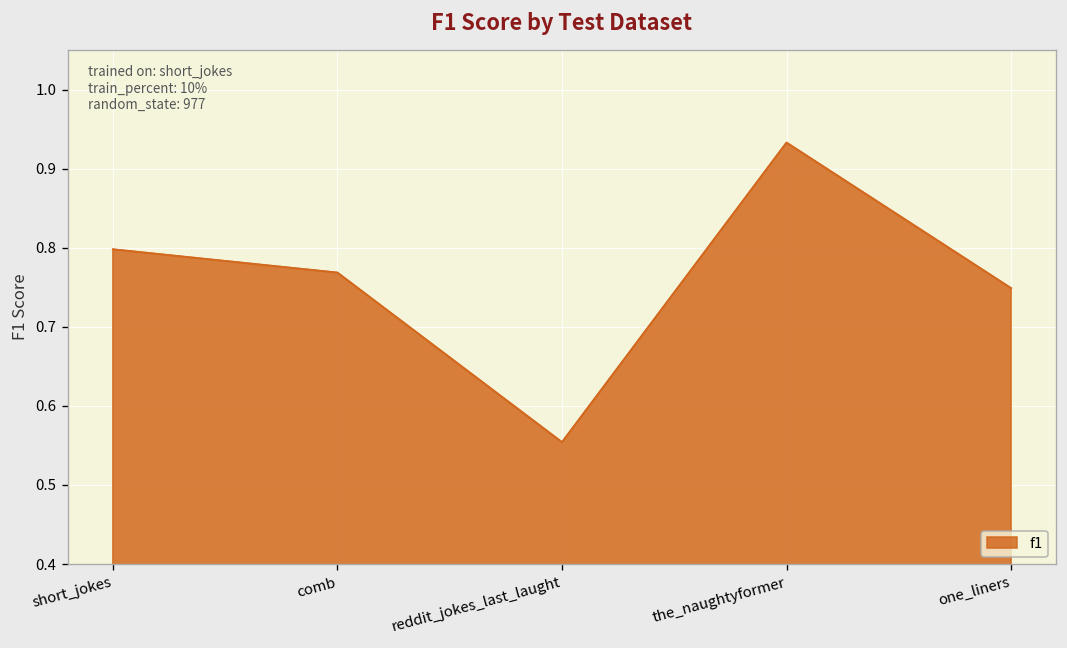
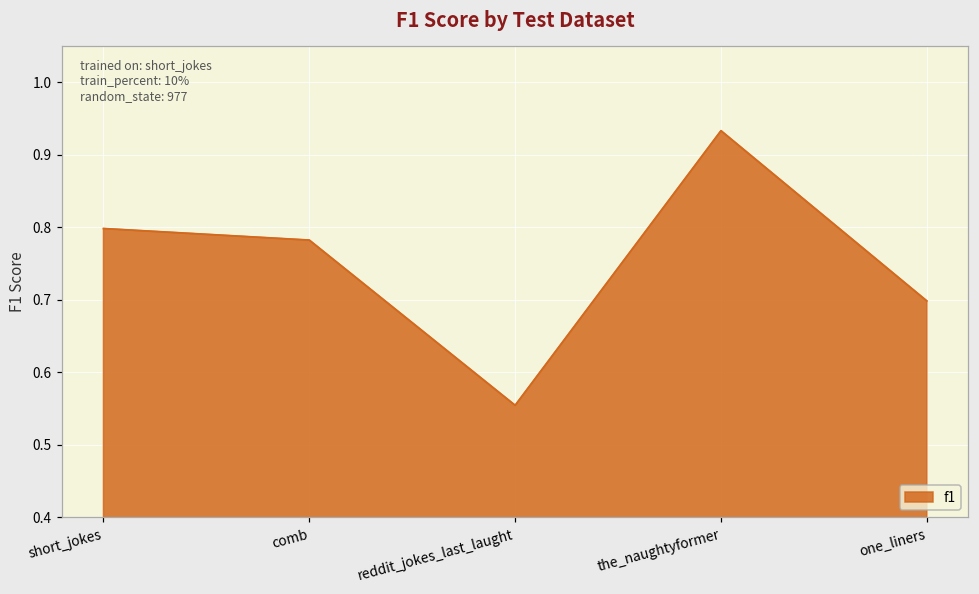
  {
    "short_jokes": 0.80,
-   "comb": 0.77,
+   "comb": 0.78,
    "reddit_jokes_last_laught": 0.55,
    "the_naughtyformer": 0.93,
-   "one_liners": 0.75
+   "one_liners": 0.70
  }
